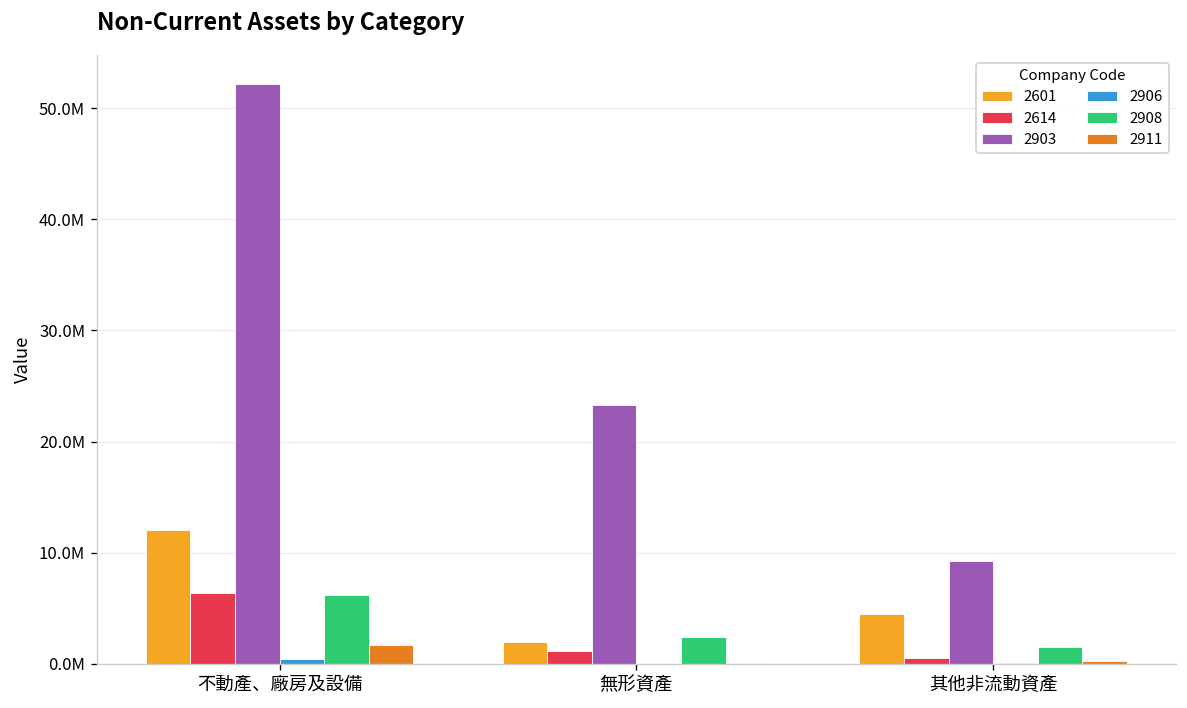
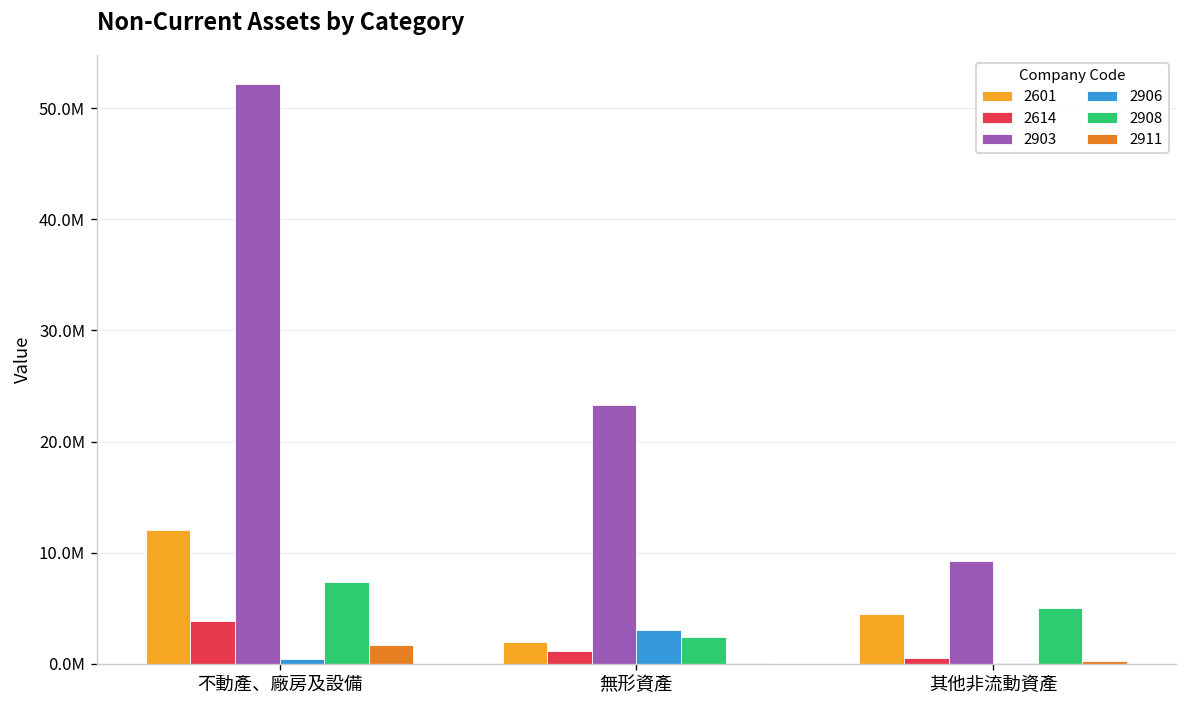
  {
    "2614": {
-     "不動產、廠房及設備": 6000000,
+     "不動產、廠房及設備": 4000000,
      "無形資產": 1000000,
      "其他非流動資產": 1000000
    },
    "2903": {
      "不動產、廠房及設備": 52000000,
      "無形資產": 23000000,
      "其他非流動資產": 9000000
    },
    "2906": {
      "不動產、廠房及設備": 0,
-     "無形資產": 0
+     "無形資產": 3000000
    },
    "2908": {
-     "不動產、廠房及設備": 6000000,
+     "不動產、廠房及設備": 7000000,
      "無形資產": 2000000,
-     "其他非流動資產": 2000000
+     "其他非流動資產": 5000000
    }
  }
